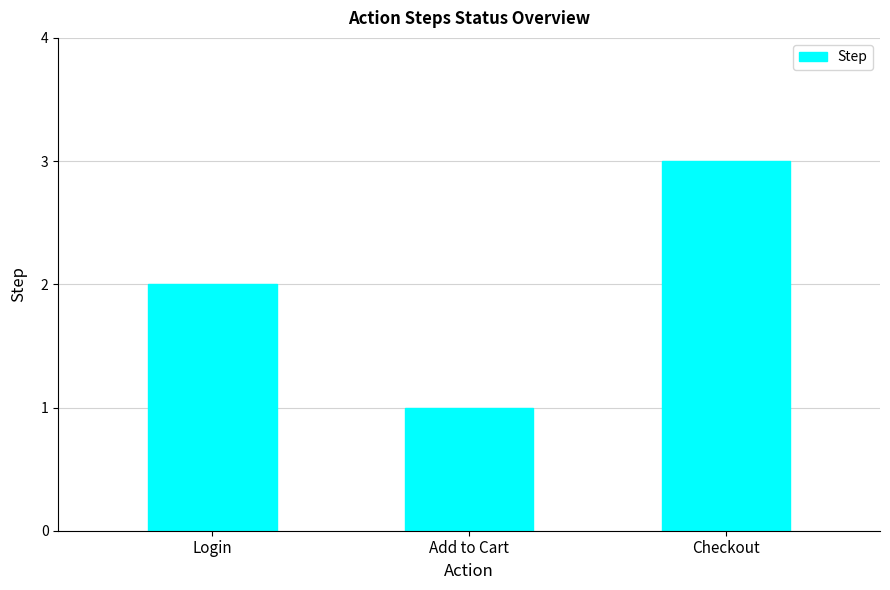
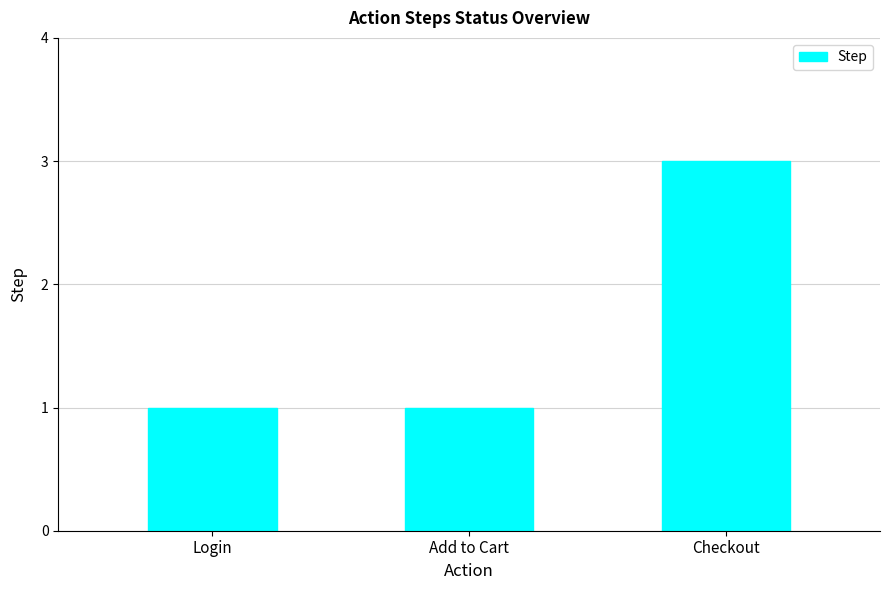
  {
-   "Login": 2,
+   "Login": 1,
    "Add to Cart": 1,
    "Checkout": 3
  }
